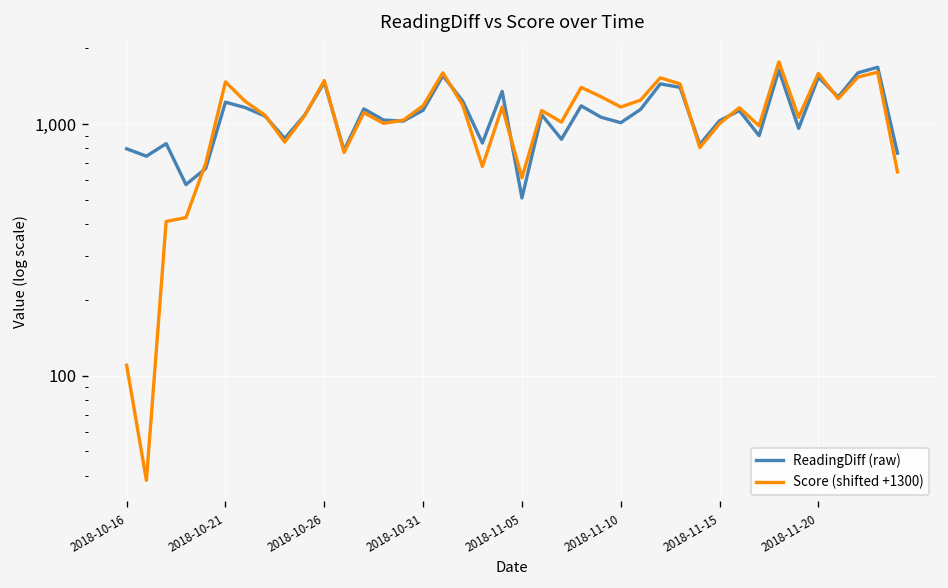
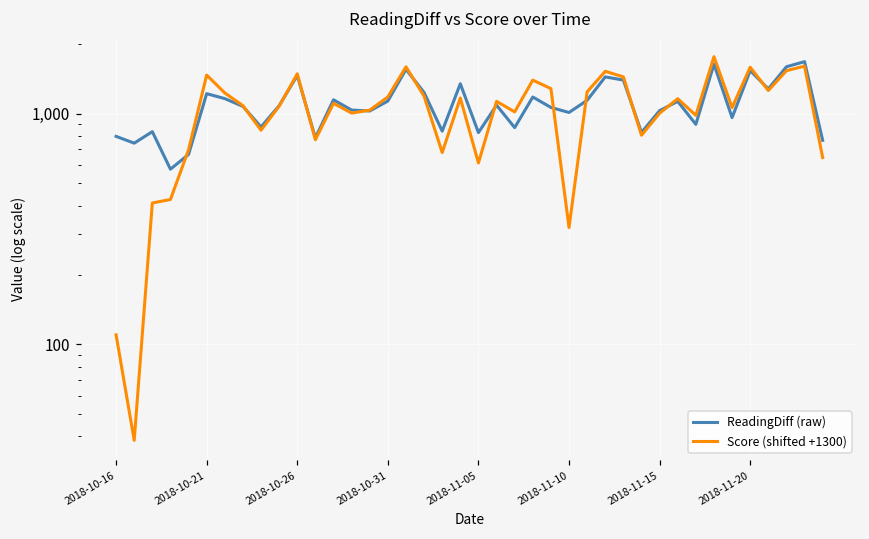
  {
    "ReadingDiff (raw)": {
      "2018-10-16": "800",
      "2018-10-21": "1,200",
      "2018-10-31": "1,100",
-     "2018-11-05": "510",
+     "2018-11-05": "830",
      "2018-11-10": "1,000",
      "2018-11-20": "1,500"
    },
    "Score (shifted +1300)": {
      "2018-10-16": "110",
      "2018-10-21": "1,500",
      "2018-10-31": "1,200",
      "2018-11-05": "610",
-     "2018-11-10": "1,200",
+     "2018-11-10": "320",
      "2018-11-20": "1,600"
    }
  }
